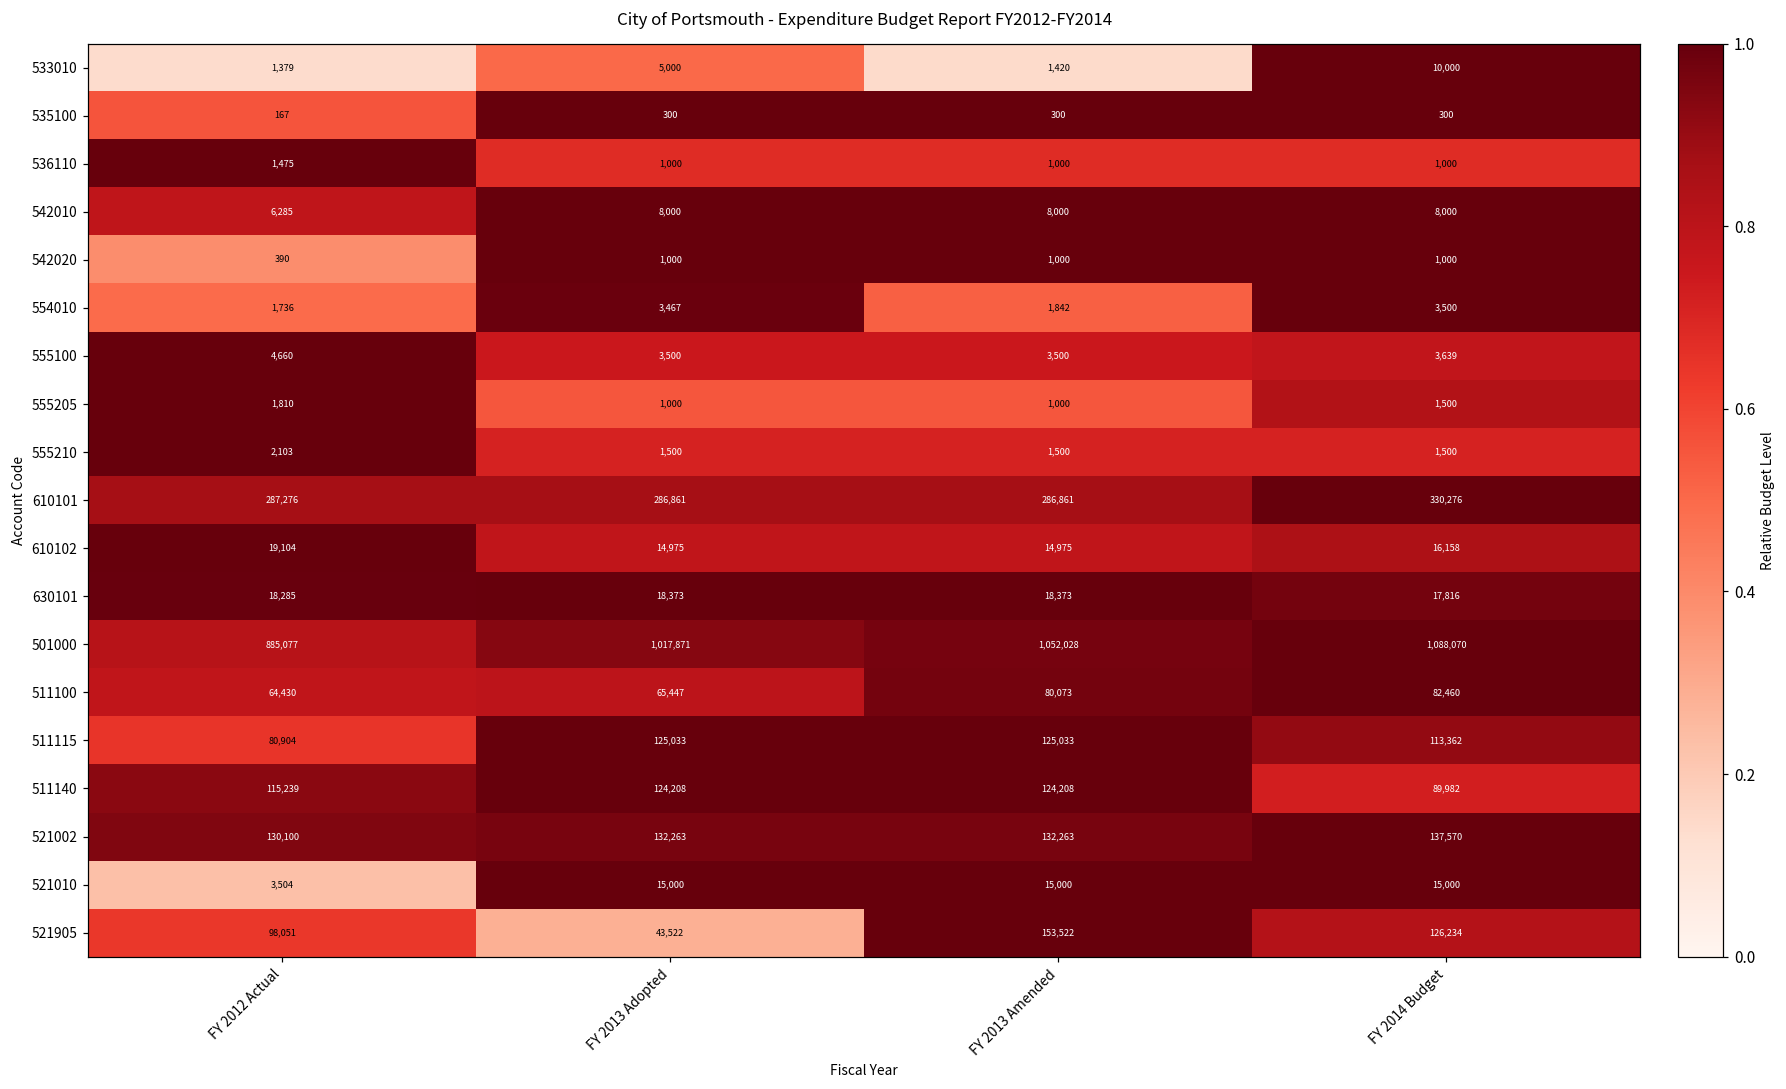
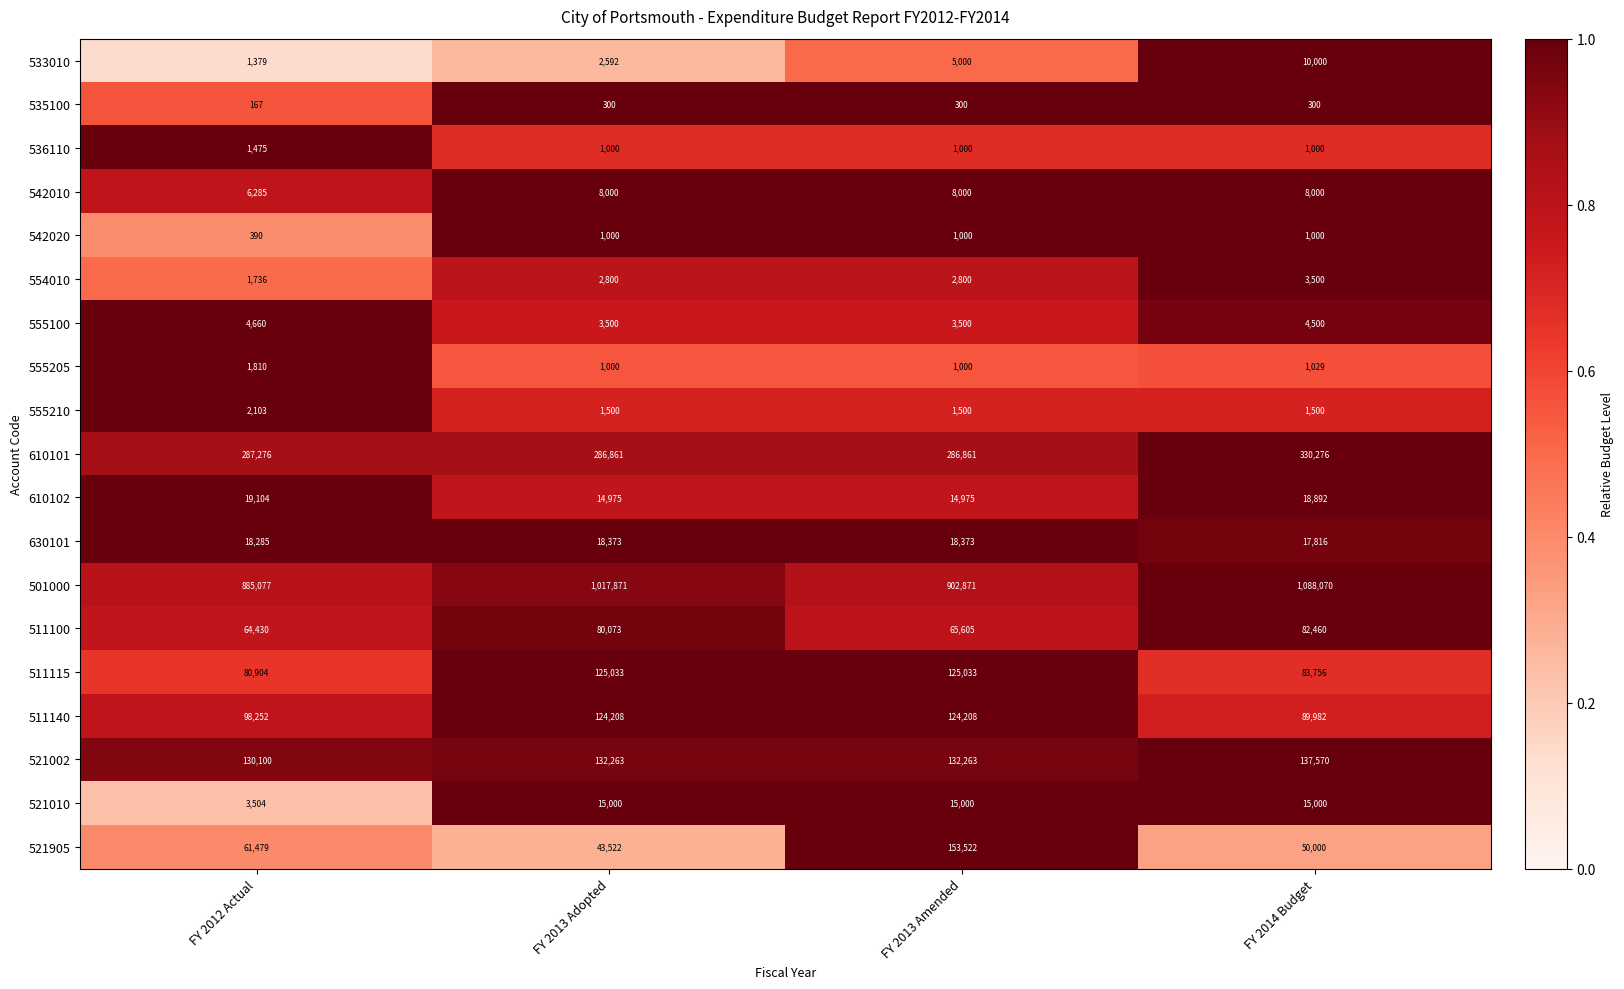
  {
    "533010": {
      "FY 2012 Actual": "1,379",
-     "FY 2013 Adopted": "5,000",
-     "FY 2013 Amended": "1,420",
+     "FY 2013 Adopted": "2,592",
+     "FY 2013 Amended": "5,000",
      "FY 2014 Budget": "10,000"
    },
    "535100": {
      "FY 2012 Actual": "167",
      "FY 2013 Adopted": "300",
      "FY 2013 Amended": "300",
      "FY 2014 Budget": "300"
    },
    "536110": {
      "FY 2012 Actual": "1,475",
      "FY 2013 Adopted": "1,000",
      "FY 2013 Amended": "1,000",
      "FY 2014 Budget": "1,000"
    },
    "542010": {
      "FY 2012 Actual": "6,285",
      "FY 2013 Adopted": "8,000",
      "FY 2013 Amended": "8,000",
      "FY 2014 Budget": "8,000"
    },
    "542020": {
      "FY 2012 Actual": "390",
      "FY 2013 Adopted": "1,000",
      "FY 2013 Amended": "1,000",
      "FY 2014 Budget": "1,000"
    },
    "554010": {
      "FY 2012 Actual": "1,736",
-     "FY 2013 Adopted": "3,467",
-     "FY 2013 Amended": "1,842",
+     "FY 2013 Adopted": "2,800",
+     "FY 2013 Amended": "2,800",
      "FY 2014 Budget": "3,500"
    },
    "555100": {
      "FY 2012 Actual": "4,660",
      "FY 2013 Adopted": "3,500",
      "FY 2013 Amended": "3,500",
-     "FY 2014 Budget": "3,639"
+     "FY 2014 Budget": "4,500"
    },
    "555205": {
      "FY 2012 Actual": "1,810",
      "FY 2013 Adopted": "1,000",
      "FY 2013 Amended": "1,000",
-     "FY 2014 Budget": "1,500"
+     "FY 2014 Budget": "1,029"
    },
    "555210": {
      "FY 2012 Actual": "2,103",
      "FY 2013 Adopted": "1,500",
      "FY 2013 Amended": "1,500",
      "FY 2014 Budget": "1,500"
    },
    "610101": {
      "FY 2012 Actual": "287,276",
      "FY 2013 Adopted": "286,861",
      "FY 2013 Amended": "286,861",
      "FY 2014 Budget": "330,276"
    },
    "610102": {
      "FY 2012 Actual": "19,104",
      "FY 2013 Adopted": "14,975",
      "FY 2013 Amended": "14,975",
-     "FY 2014 Budget": "16,158"
+     "FY 2014 Budget": "18,892"
    },
    "630101": {
      "FY 2012 Actual": "18,285",
      "FY 2013 Adopted": "18,373",
      "FY 2013 Amended": "18,373",
      "FY 2014 Budget": "17,816"
    },
    "501000": {
      "FY 2012 Actual": "885,077",
      "FY 2013 Adopted": "1,017,871",
-     "FY 2013 Amended": "1,052,028",
+     "FY 2013 Amended": "902,871",
      "FY 2014 Budget": "1,088,070"
    },
    "511100": {
      "FY 2012 Actual": "64,430",
-     "FY 2013 Adopted": "65,447",
-     "FY 2013 Amended": "80,073",
+     "FY 2013 Adopted": "80,073",
+     "FY 2013 Amended": "65,605",
      "FY 2014 Budget": "82,460"
    },
    "511115": {
      "FY 2012 Actual": "80,904",
      "FY 2013 Adopted": "125,033",
      "FY 2013 Amended": "125,033",
-     "FY 2014 Budget": "113,362"
+     "FY 2014 Budget": "83,756"
    },
    "511140": {
-     "FY 2012 Actual": "115,239",
+     "FY 2012 Actual": "98,252",
      "FY 2013 Adopted": "124,208",
      "FY 2013 Amended": "124,208",
      "FY 2014 Budget": "89,982"
    },
    "521002": {
      "FY 2012 Actual": "130,100",
      "FY 2013 Adopted": "132,263",
      "FY 2013 Amended": "132,263",
      "FY 2014 Budget": "137,570"
    },
    "521010": {
      "FY 2012 Actual": "3,504",
      "FY 2013 Adopted": "15,000",
      "FY 2013 Amended": "15,000",
      "FY 2014 Budget": "15,000"
    },
    "521905": {
-     "FY 2012 Actual": "98,051",
+     "FY 2012 Actual": "61,479",
      "FY 2013 Adopted": "43,522",
      "FY 2013 Amended": "153,522",
-     "FY 2014 Budget": "126,234"
+     "FY 2014 Budget": "50,000"
    }
  }
